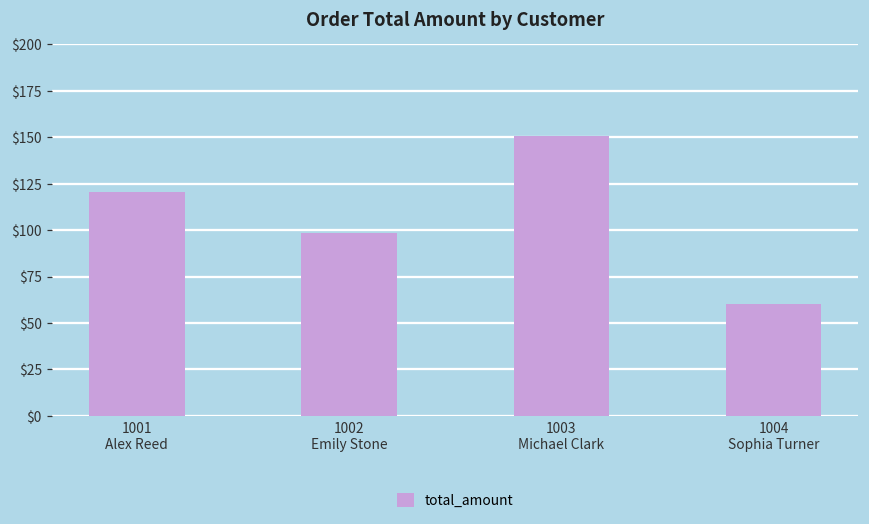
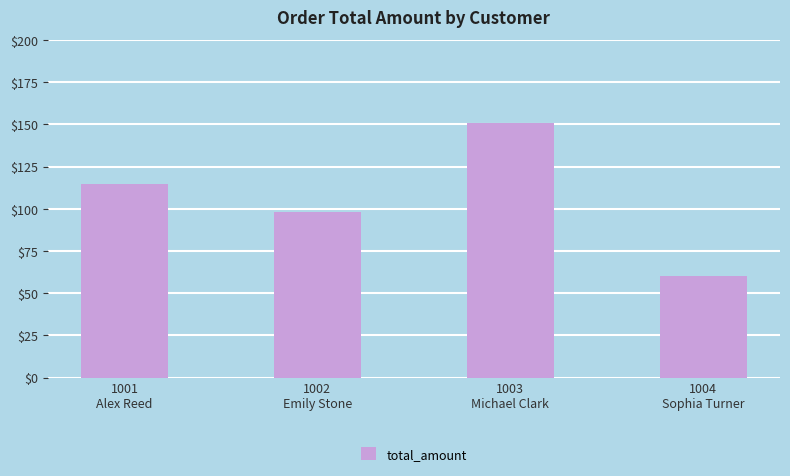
  {
-   "1001 Alex Reed": "$121",
+   "1001 Alex Reed": "$115",
    "1002 Emily Stone": "$98",
    "1003 Michael Clark": "$151",
    "1004 Sophia Turner": "$60"
  }
